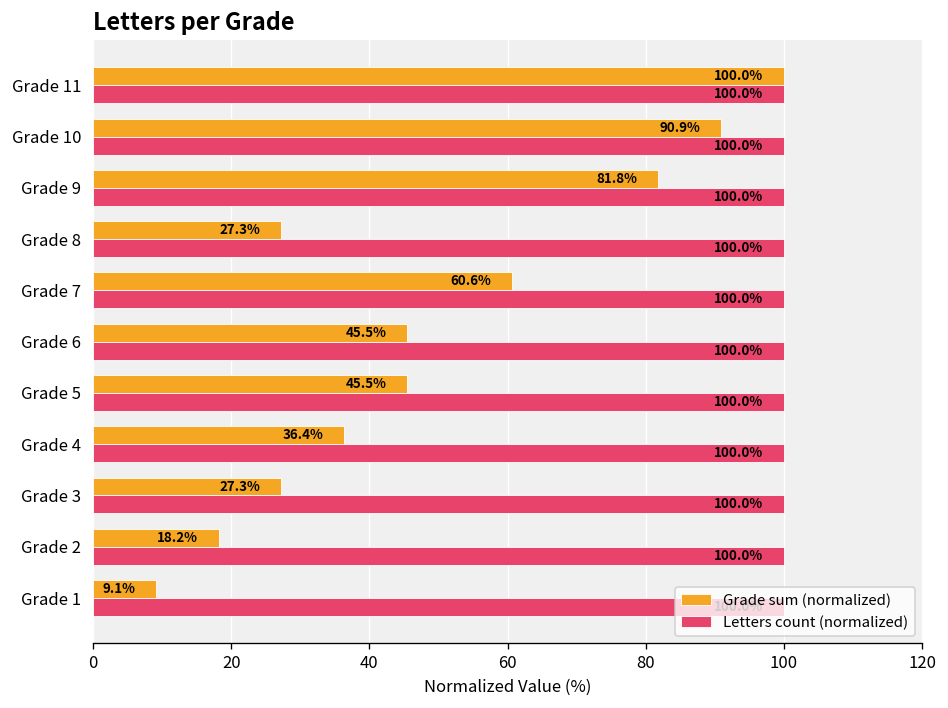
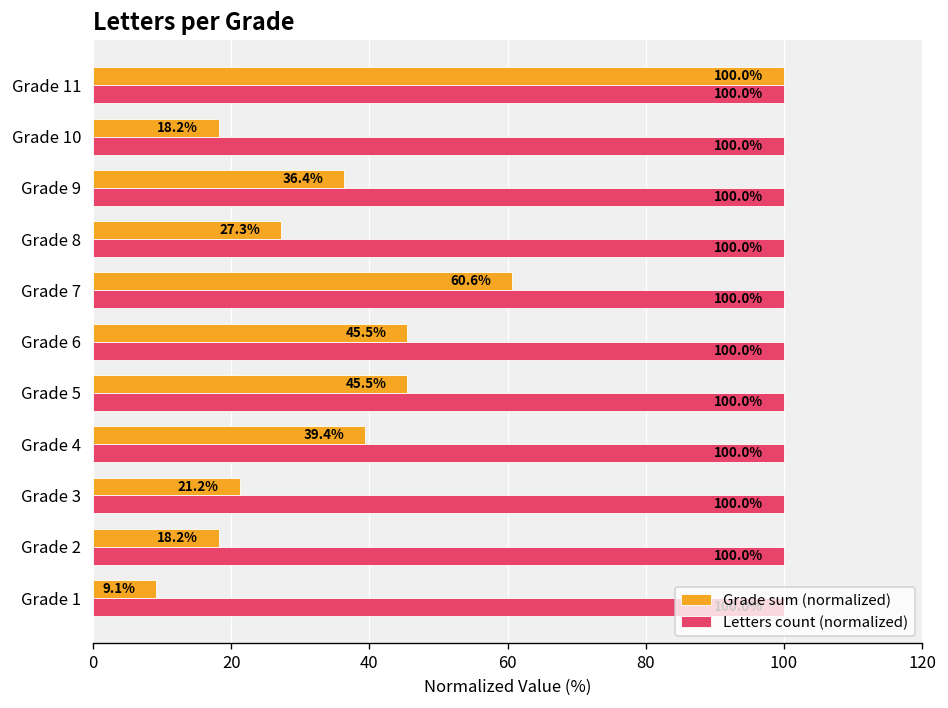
  {
    "Grade sum (normalized)": {
      "Grade 11": "100.0%",
-     "Grade 10": "90.9%",
-     "Grade 9": "81.8%",
+     "Grade 10": "18.2%",
+     "Grade 9": "36.4%",
      "Grade 8": "27.3%",
      "Grade 7": "60.6%",
      "Grade 6": "45.5%",
      "Grade 5": "45.5%",
-     "Grade 4": "36.4%",
-     "Grade 3": "27.3%",
+     "Grade 4": "39.4%",
+     "Grade 3": "21.2%",
      "Grade 2": "18.2%",
      "Grade 1": "9.1%"
    },
    "Letters count (normalized)": {
      "Grade 11": "100.0%",
      "Grade 10": "100.0%",
      "Grade 9": "100.0%",
      "Grade 8": "100.0%",
      "Grade 7": "100.0%",
      "Grade 6": "100.0%",
      "Grade 5": "100.0%",
      "Grade 4": "100.0%",
      "Grade 3": "100.0%",
      "Grade 2": "100.0%"
    }
  }
